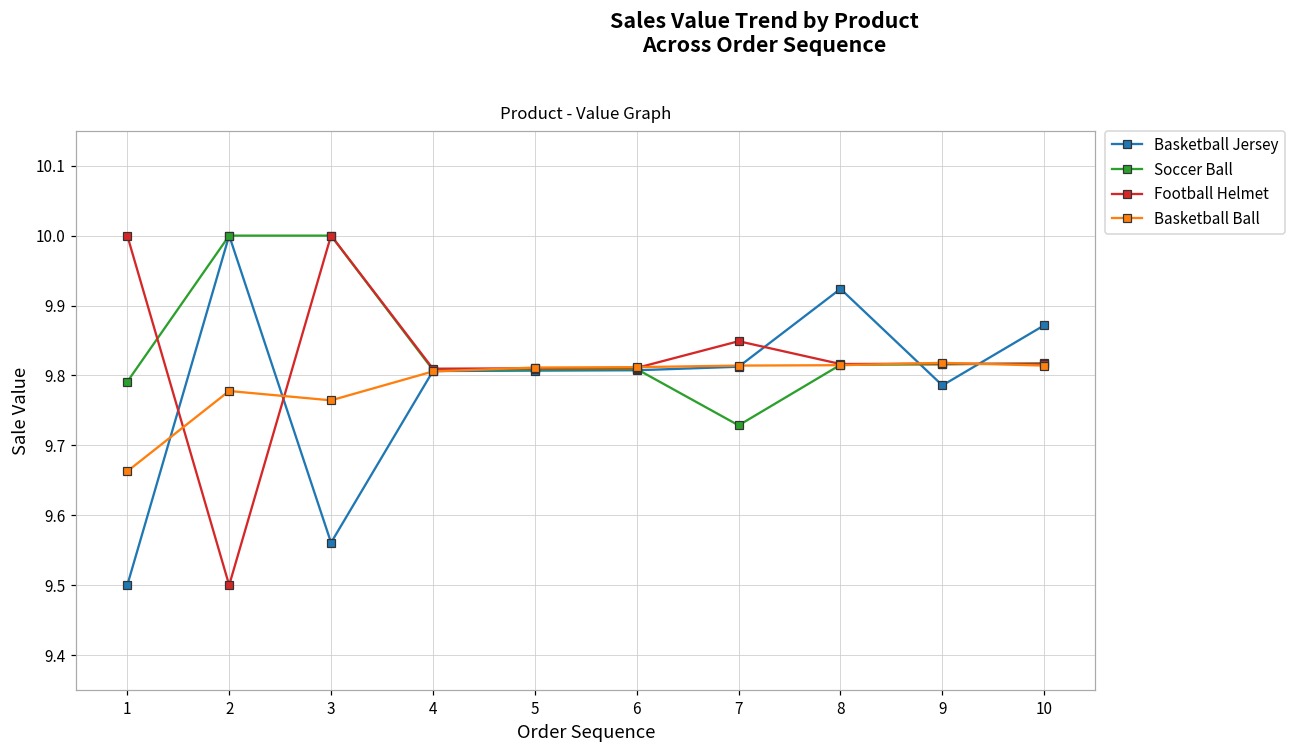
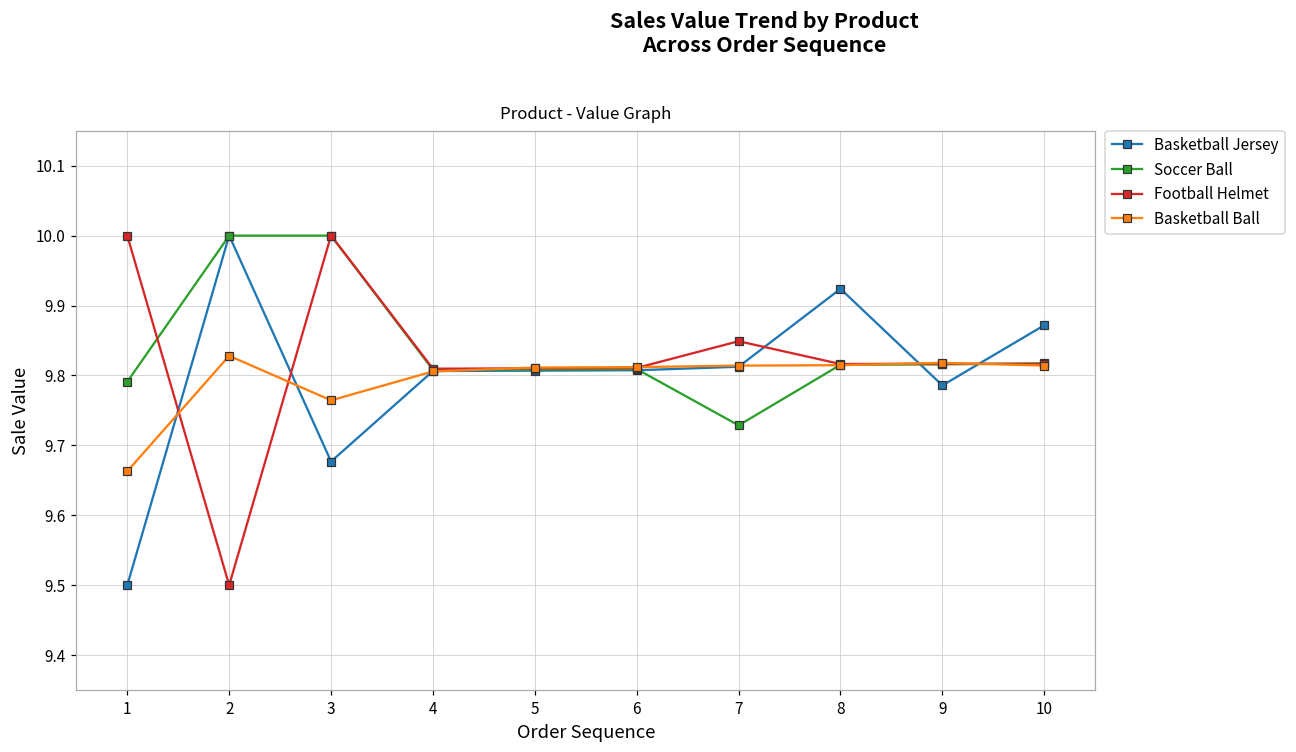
  {
    "Basketball Jersey": {
      "1": 9.50,
-     "3": 9.56,
+     "3": 9.68,
      "8": 9.92,
      "9": 9.79,
      "10": 9.87
    },
    "Soccer Ball": {
      "1": 9.79,
      "7": 9.73
    },
    "Football Helmet": {
      "1": 10.00,
      "2": 9.50,
      "7": 9.85
    },
    "Basketball Ball": {
      "1": 9.66,
-     "2": 9.78,
+     "2": 9.83,
      "3": 9.76
    }
  }
